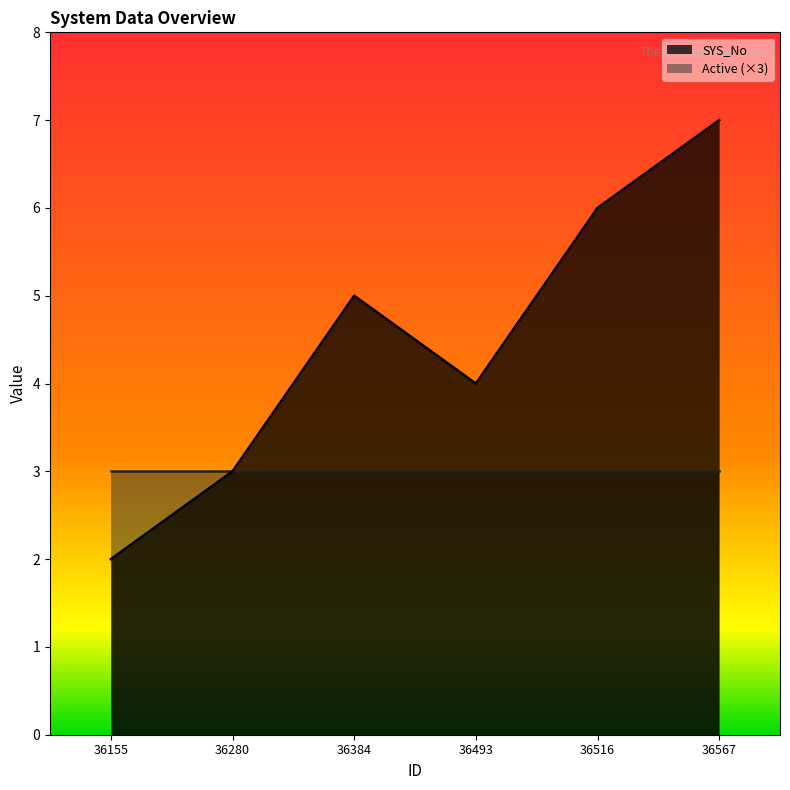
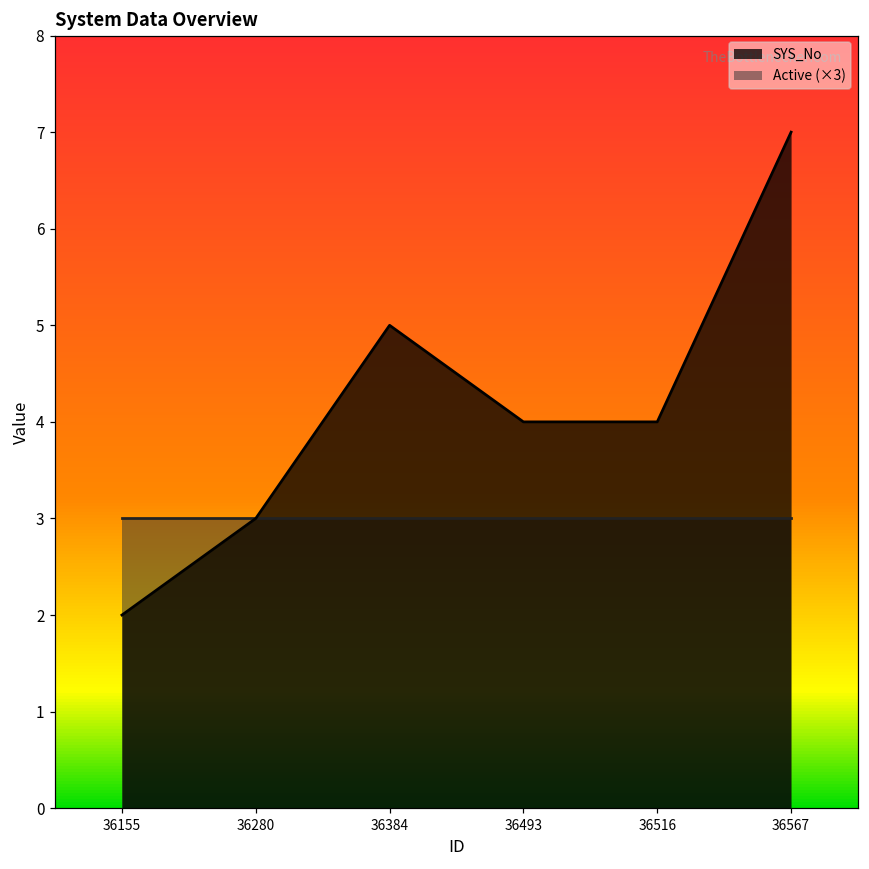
  {
    "SYS_No": {
      "36155": 2,
      "36384": 5,
      "36493": 4,
-     "36516": 6,
+     "36516": 4,
      "36567": 7
    },
    "Active (×3)": {
      "36155": 3,
      "36384": 3,
      "36493": 3,
      "36516": 3,
      "36567": 3
    }
  }
